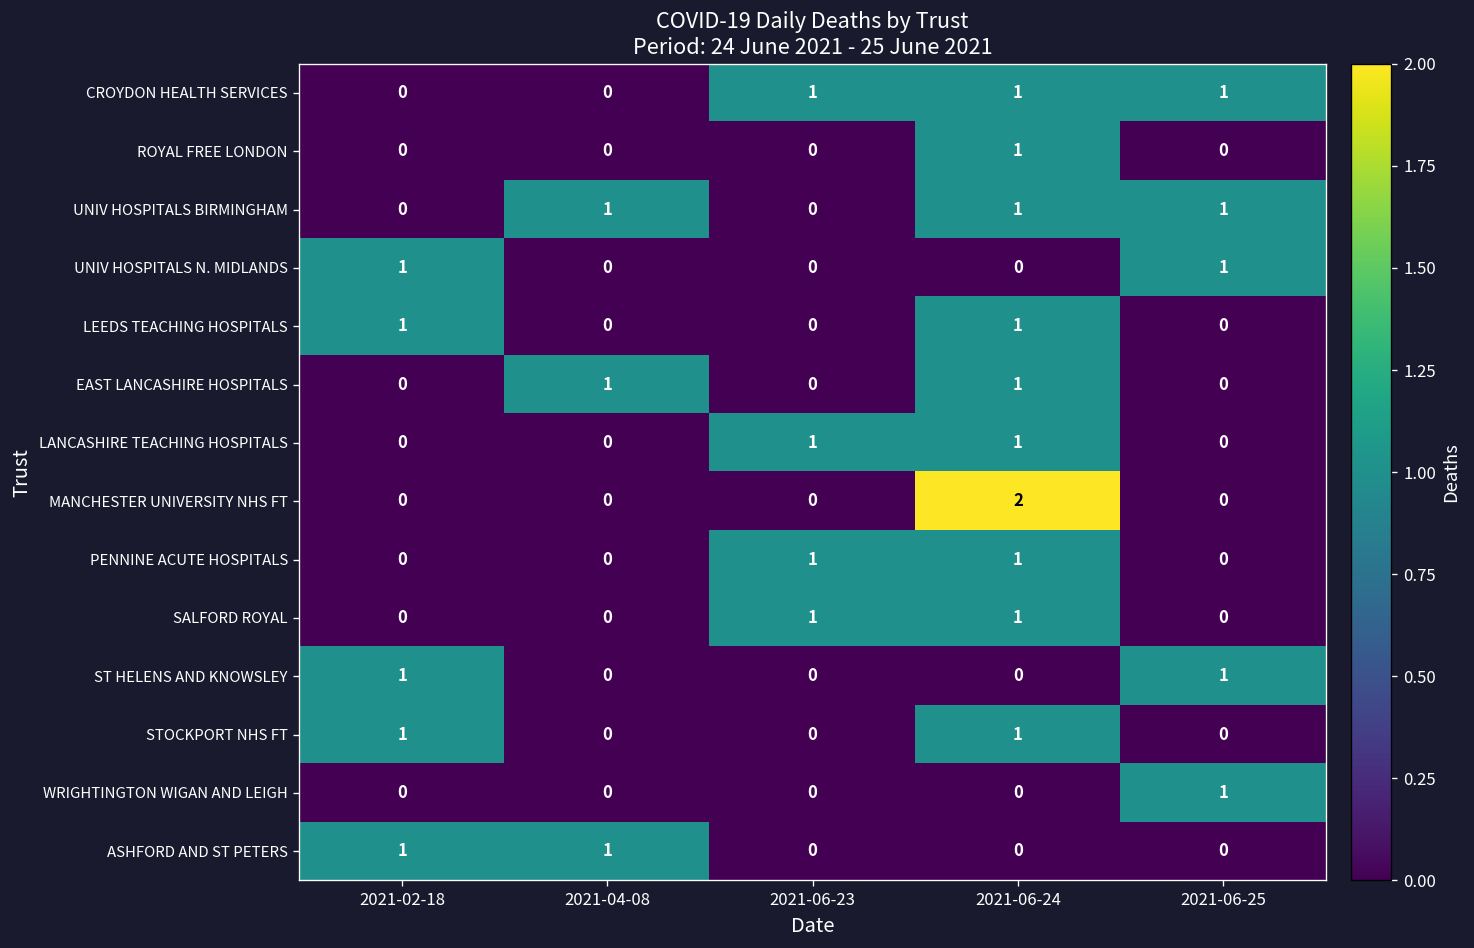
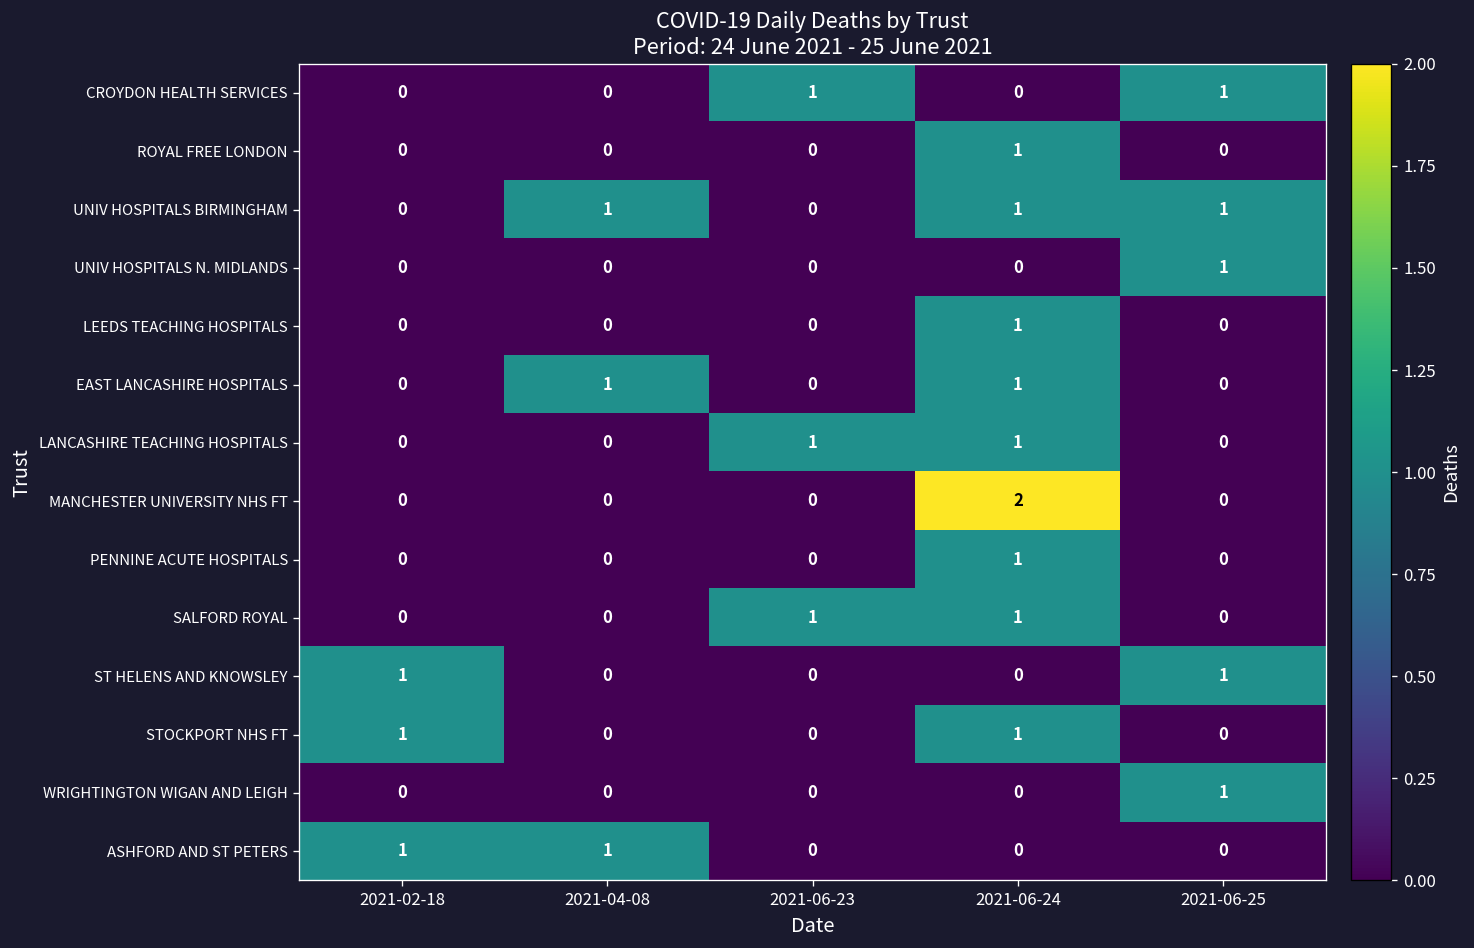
  {
    "CROYDON HEALTH SERVICES": {
      "2021-02-18": 0,
      "2021-04-08": 0,
      "2021-06-23": 1,
-     "2021-06-24": 1,
+     "2021-06-24": 0,
      "2021-06-25": 1
    },
    "ROYAL FREE LONDON": {
      "2021-02-18": 0,
      "2021-04-08": 0,
      "2021-06-23": 0,
      "2021-06-24": 1,
      "2021-06-25": 0
    },
    "UNIV HOSPITALS BIRMINGHAM": {
      "2021-02-18": 0,
      "2021-04-08": 1,
      "2021-06-23": 0,
      "2021-06-24": 1,
      "2021-06-25": 1
    },
    "UNIV HOSPITALS N. MIDLANDS": {
-     "2021-02-18": 1,
+     "2021-02-18": 0,
      "2021-04-08": 0,
      "2021-06-23": 0,
      "2021-06-24": 0,
      "2021-06-25": 1
    },
    "LEEDS TEACHING HOSPITALS": {
-     "2021-02-18": 1,
+     "2021-02-18": 0,
      "2021-04-08": 0,
      "2021-06-23": 0,
      "2021-06-24": 1,
      "2021-06-25": 0
    },
    "EAST LANCASHIRE HOSPITALS": {
      "2021-02-18": 0,
      "2021-04-08": 1,
      "2021-06-23": 0,
      "2021-06-24": 1,
      "2021-06-25": 0
    },
    "LANCASHIRE TEACHING HOSPITALS": {
      "2021-02-18": 0,
      "2021-04-08": 0,
      "2021-06-23": 1,
      "2021-06-24": 1,
      "2021-06-25": 0
    },
    "MANCHESTER UNIVERSITY NHS FT": {
      "2021-02-18": 0,
      "2021-04-08": 0,
      "2021-06-23": 0,
      "2021-06-24": 2,
      "2021-06-25": 0
    },
    "PENNINE ACUTE HOSPITALS": {
      "2021-02-18": 0,
      "2021-04-08": 0,
-     "2021-06-23": 1,
+     "2021-06-23": 0,
      "2021-06-24": 1,
      "2021-06-25": 0
    },
    "SALFORD ROYAL": {
      "2021-02-18": 0,
      "2021-04-08": 0,
      "2021-06-23": 1,
      "2021-06-24": 1,
      "2021-06-25": 0
    },
    "ST HELENS AND KNOWSLEY": {
      "2021-02-18": 1,
      "2021-04-08": 0,
      "2021-06-23": 0,
      "2021-06-24": 0,
      "2021-06-25": 1
    },
    "STOCKPORT NHS FT": {
      "2021-02-18": 1,
      "2021-04-08": 0,
      "2021-06-23": 0,
      "2021-06-24": 1,
      "2021-06-25": 0
    },
    "WRIGHTINGTON WIGAN AND LEIGH": {
      "2021-02-18": 0,
      "2021-04-08": 0,
      "2021-06-23": 0,
      "2021-06-24": 0,
      "2021-06-25": 1
    },
    "ASHFORD AND ST PETERS": {
      "2021-02-18": 1,
      "2021-04-08": 1,
      "2021-06-23": 0,
      "2021-06-24": 0,
      "2021-06-25": 0
    }
  }
